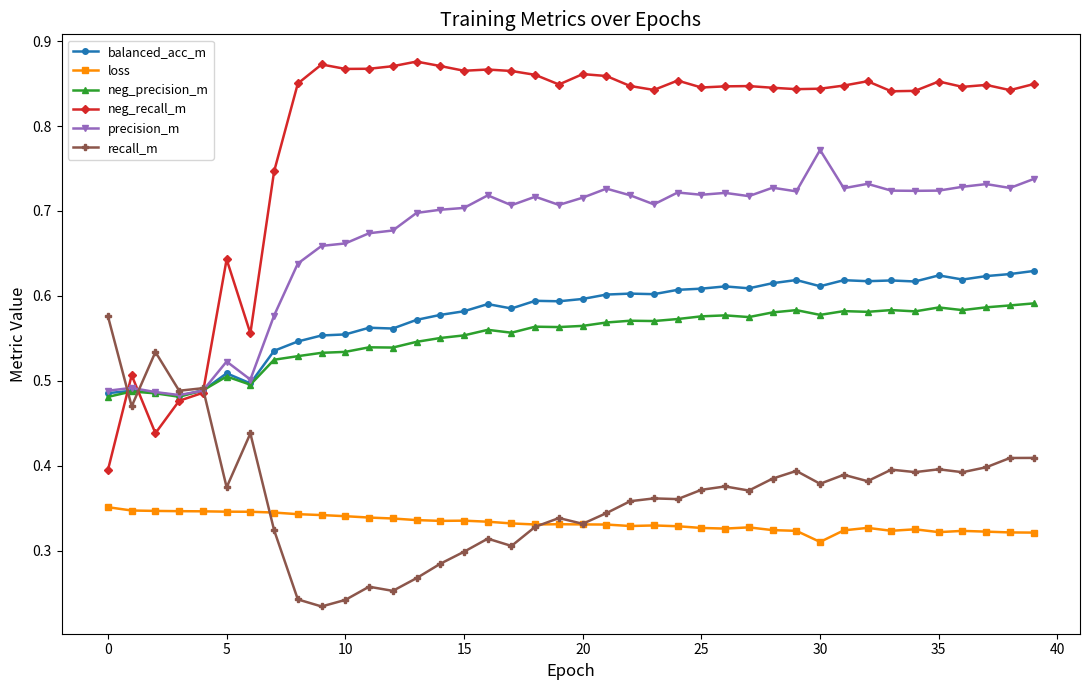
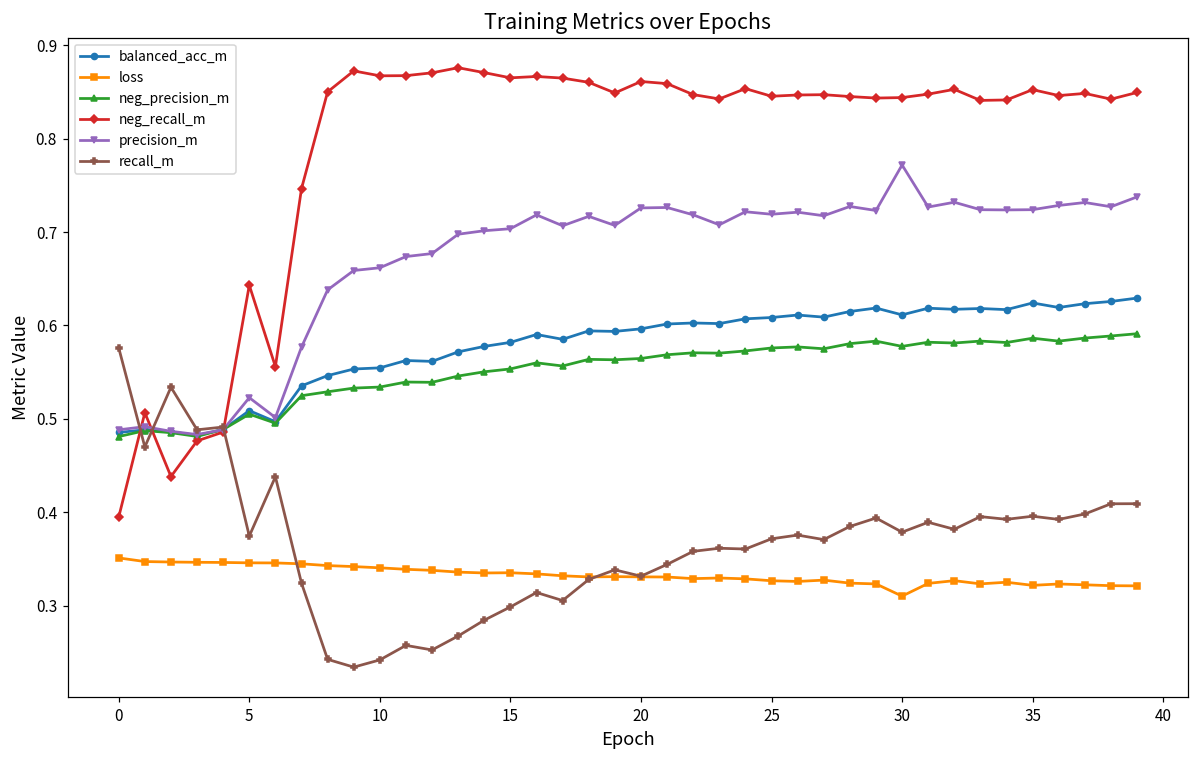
  {
    "balanced_acc_m": {
      "5": 0.51,
      "10": 0.55,
      "15": 0.58,
      "20": 0.60,
      "25": 0.61,
      "30": 0.61,
      "35": 0.62
    },
    "loss": {
      "0": 0.35,
      "5": 0.35,
      "10": 0.34,
      "15": 0.34,
      "25": 0.33,
      "30": 0.31,
      "35": 0.32
    },
    "neg_precision_m": {
      "0": 0.48,
      "5": 0.51,
      "10": 0.53,
      "15": 0.55,
      "20": 0.56,
      "25": 0.58,
      "30": 0.58,
      "35": 0.59
    },
    "neg_recall_m": {
      "0": 0.40,
      "5": 0.64,
      "10": 0.87,
      "15": 0.87,
      "20": 0.86,
      "25": 0.85,
      "30": 0.84,
      "35": 0.85
    },
    "precision_m": {
      "5": 0.52,
      "10": 0.66,
      "15": 0.70,
-     "20": 0.72,
+     "20": 0.73,
      "25": 0.72,
      "30": 0.77,
      "35": 0.72
    },
    "recall_m": {
      "0": 0.58,
      "5": 0.37,
      "10": 0.24,
      "15": 0.30,
      "25": 0.37,
      "30": 0.38,
      "35": 0.40
    }
  }
